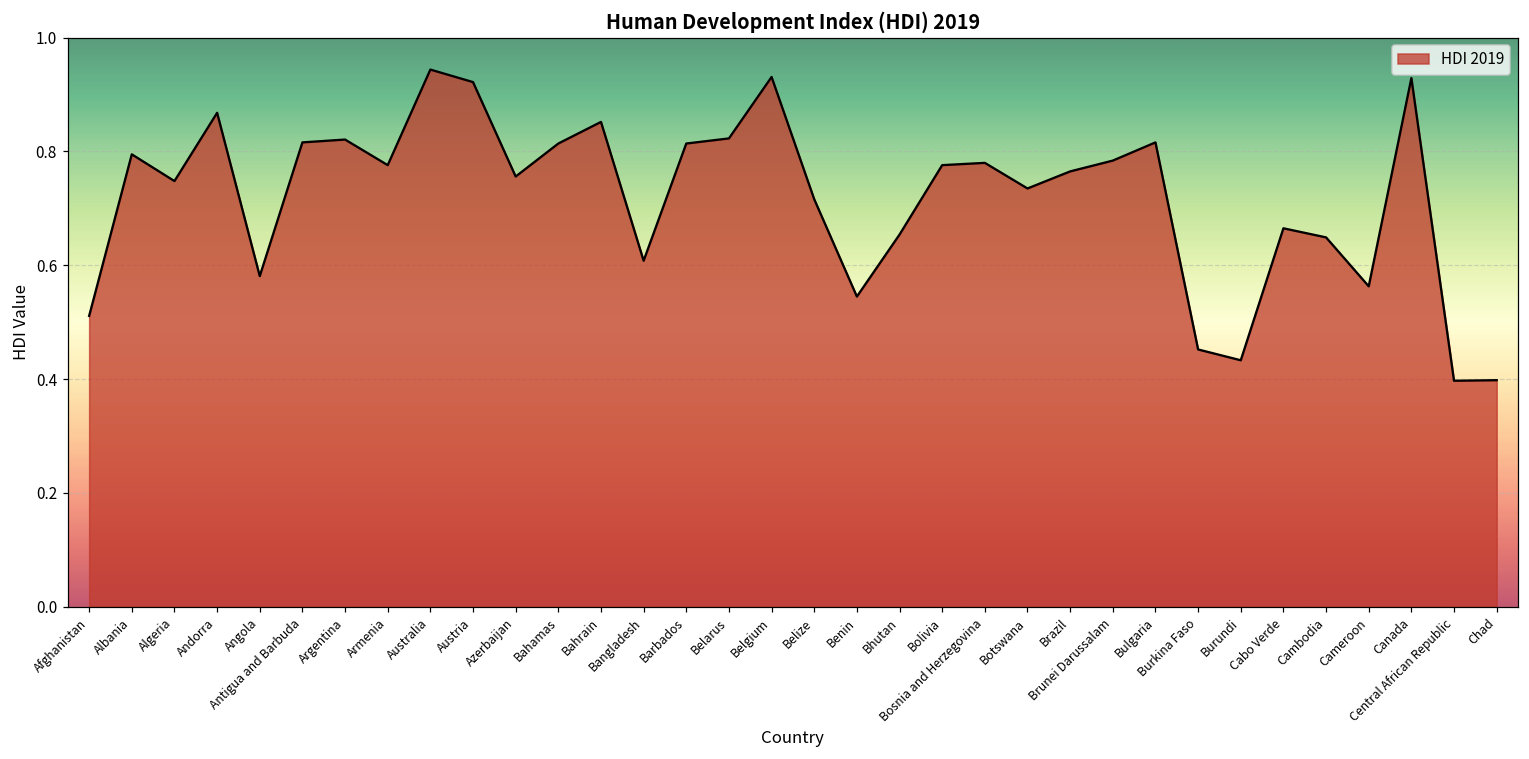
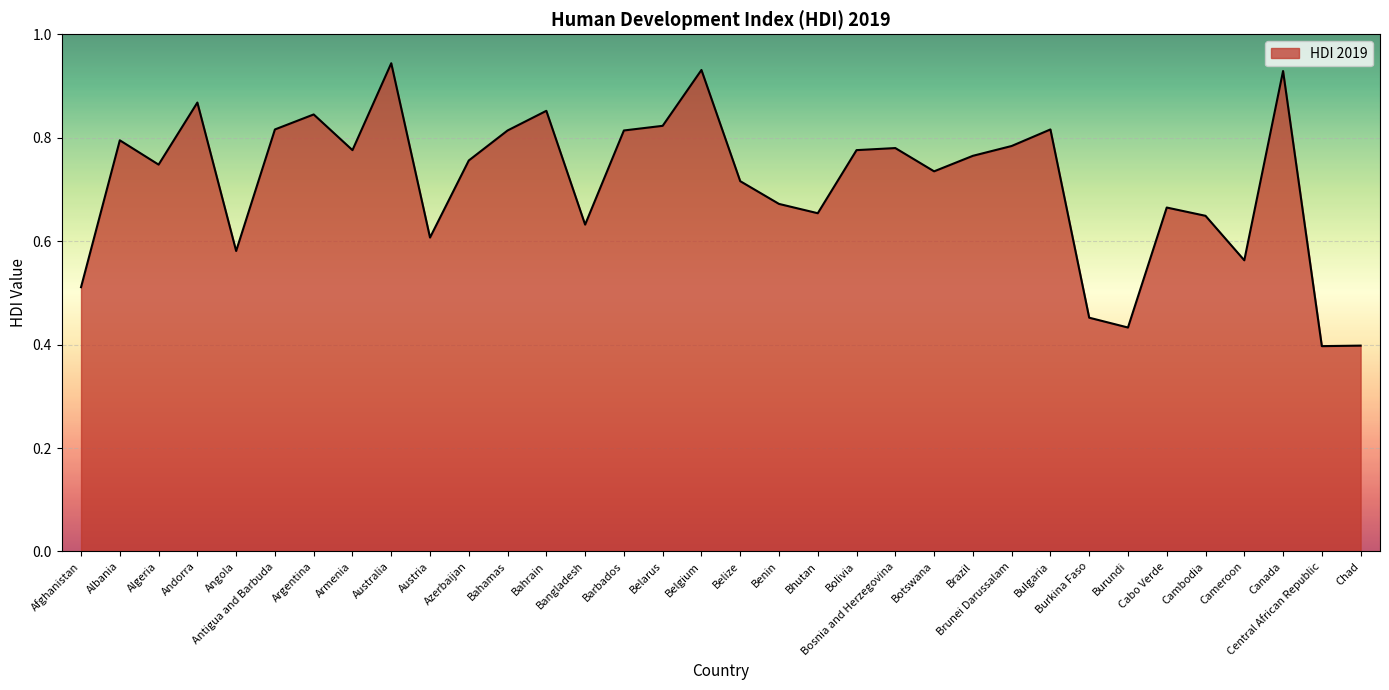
  {
    "Afghanistan": 0.51,
    "Albania": 0.80,
    "Algeria": 0.75,
    "Andorra": 0.87,
    "Angola": 0.58,
    "Antigua and Barbuda": 0.82,
-   "Argentina": 0.82,
+   "Argentina": 0.85,
    "Armenia": 0.78,
    "Australia": 0.94,
-   "Austria": 0.92,
+   "Austria": 0.61,
    "Azerbaijan": 0.76,
    "Bahamas": 0.81,
    "Bahrain": 0.85,
-   "Bangladesh": 0.61,
+   "Bangladesh": 0.63,
    "Barbados": 0.81,
    "Belarus": 0.82,
    "Belgium": 0.93,
    "Belize": 0.72,
-   "Benin": 0.55,
+   "Benin": 0.67,
    "Bhutan": 0.65,
    "Bolivia": 0.78,
    "Bosnia and Herzegovina": 0.78,
    "Botswana": 0.74,
    "Brazil": 0.77,
    "Brunei Darussalam": 0.78,
    "Bulgaria": 0.82,
    "Burkina Faso": 0.45,
    "Burundi": 0.43,
    "Cabo Verde": 0.67,
    "Cambodia": 0.65,
    "Cameroon": 0.56,
    "Canada": 0.93,
    "Central African Republic": 0.40,
    "Chad": 0.40
  }
